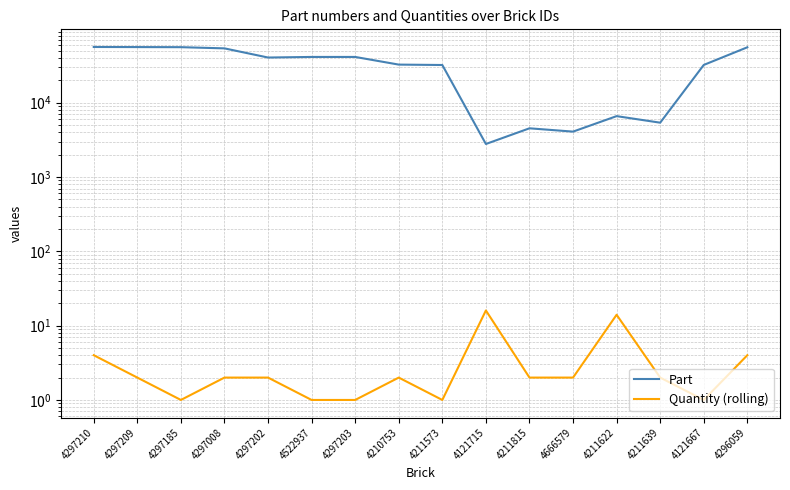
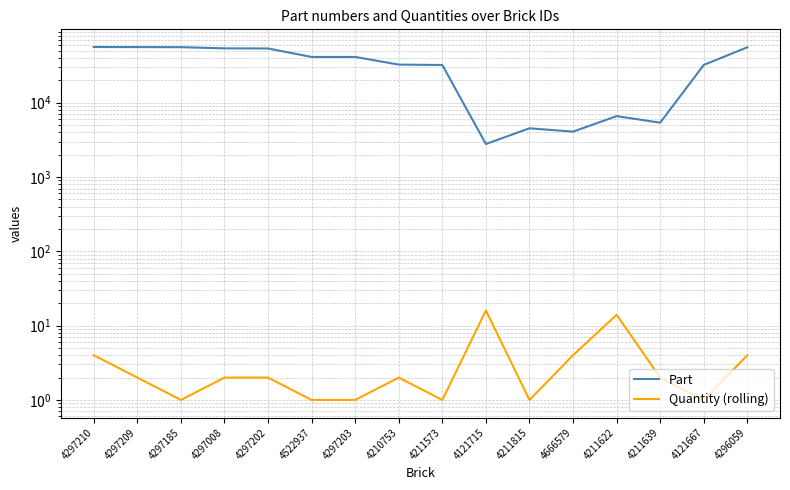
  {
    "Part": {
      "4297210": 60000,
      "4297209": 60000,
      "4297185": 60000,
      "4297008": 50000,
-     "4297202": 40000,
+     "4297202": 50000,
      "4522937": 40000,
      "4297203": 40000,
      "4210753": 30000,
      "4211573": 32000,
      "4121715": 2800,
      "4211815": 5000,
      "4666579": 4000,
      "4211622": 7000,
      "4211639": 5000,
      "4121667": 32000,
      "4296059": 60000
    },
    "Quantity (rolling)": {
      "4297210": 4,
      "4297209": 2,
      "4297185": 1,
      "4297008": 2,
      "4297202": 2,
      "4522937": 1,
      "4297203": 1,
      "4210753": 2,
      "4211573": 1,
      "4121715": 16,
-     "4211815": 2,
-     "4666579": 2,
+     "4211815": 1,
+     "4666579": 4,
      "4211622": 14,
      "4296059": 4
    }
  }
